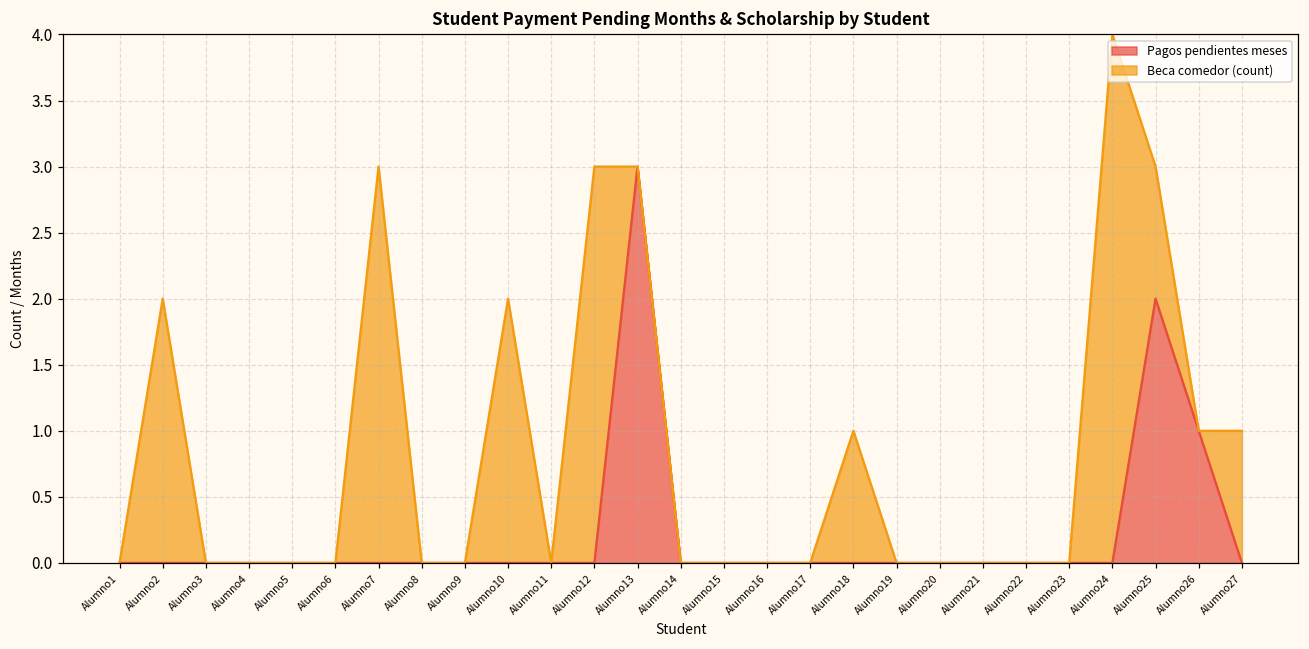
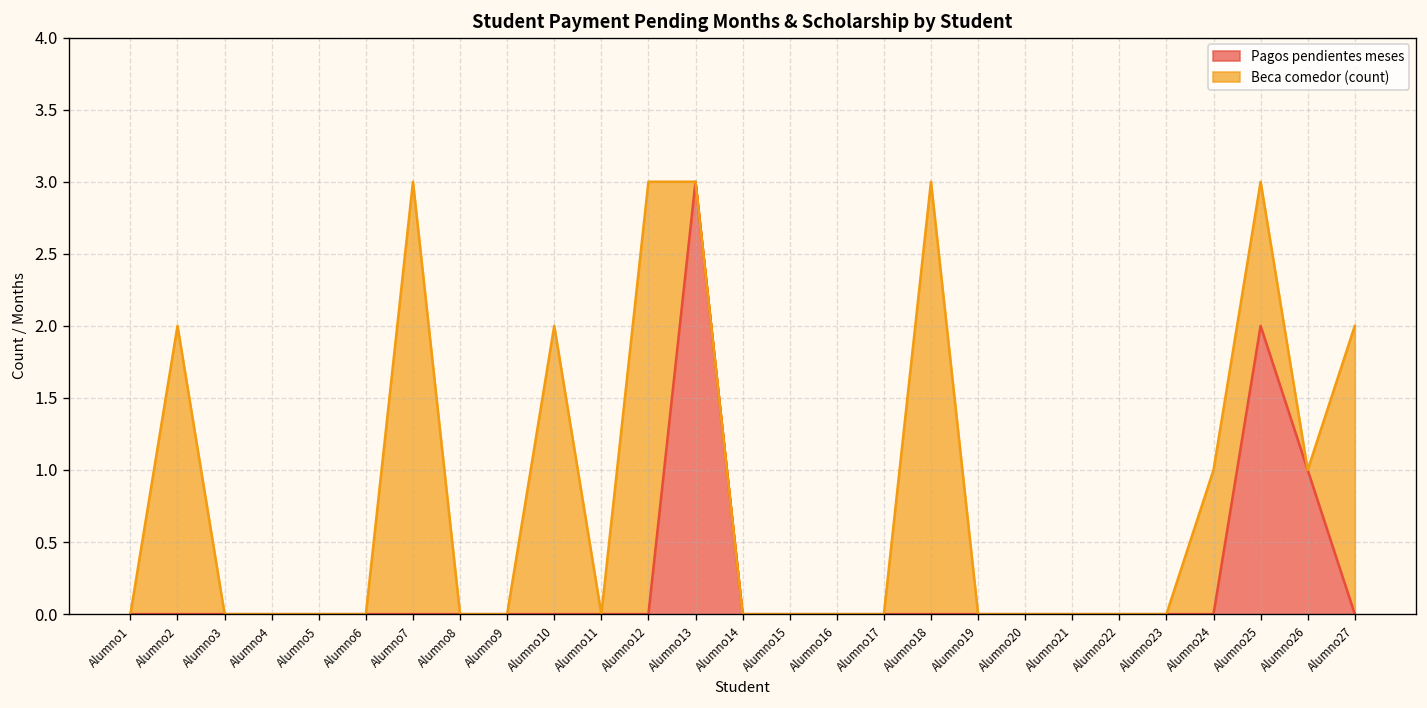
  {
    "Pagos pendientes meses": {
      "Alumno2": 0,
      "Alumno7": 0,
      "Alumno10": 0,
      "Alumno12": 0,
      "Alumno18": 0,
      "Alumno24": 0,
      "Alumno25": 2,
      "Alumno27": 0
    },
    "Beca comedor (count)": {
      "Alumno2": 2,
      "Alumno7": 3,
      "Alumno10": 2,
      "Alumno12": 3,
-     "Alumno18": 1,
-     "Alumno24": 4,
+     "Alumno18": 3,
+     "Alumno24": 1,
      "Alumno25": 3,
-     "Alumno27": 1
+     "Alumno27": 2
    }
  }
